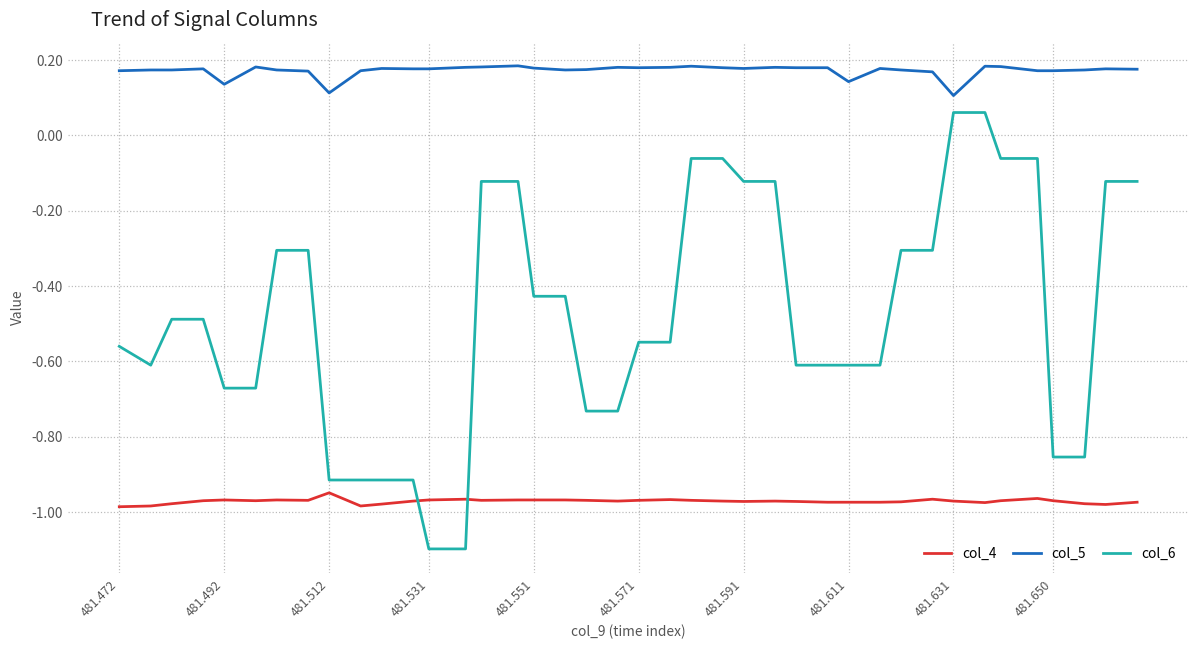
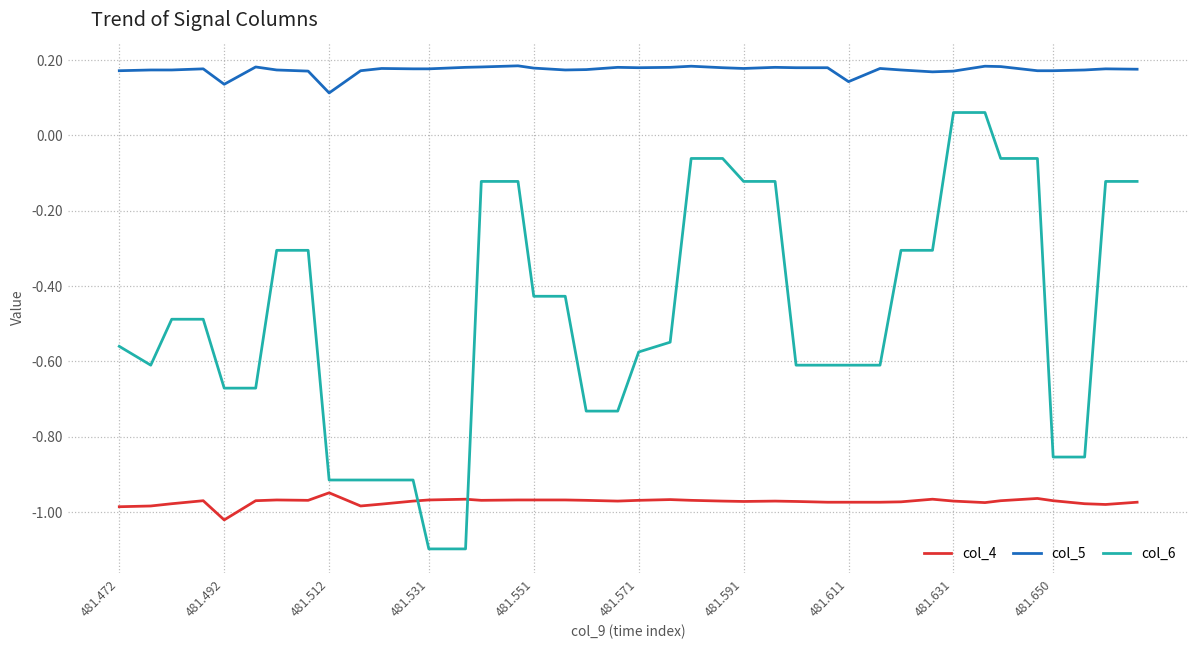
  {
    "col_4": {
      "481.472": -0.99,
-     "481.492": -0.97,
+     "481.492": -1.02,
      "481.512": -0.95,
      "481.531": -0.97,
      "481.551": -0.97,
      "481.571": -0.97,
      "481.591": -0.97,
      "481.611": -0.97,
      "481.631": -0.97,
      "481.650": -0.97
    },
    "col_5": {
      "481.472": 0.17,
      "481.492": 0.14,
      "481.512": 0.11,
      "481.531": 0.18,
      "481.551": 0.18,
      "481.571": 0.18,
      "481.591": 0.18,
      "481.611": 0.14,
-     "481.631": 0.11,
+     "481.631": 0.17,
      "481.650": 0.17
    },
    "col_6": {
      "481.472": -0.56,
      "481.492": -0.67,
      "481.512": -0.92,
      "481.531": -1.10,
      "481.551": -0.43,
-     "481.571": -0.55,
+     "481.571": -0.58,
      "481.591": -0.12,
      "481.611": -0.61,
      "481.631": 0.06,
      "481.650": -0.85
    }
  }
